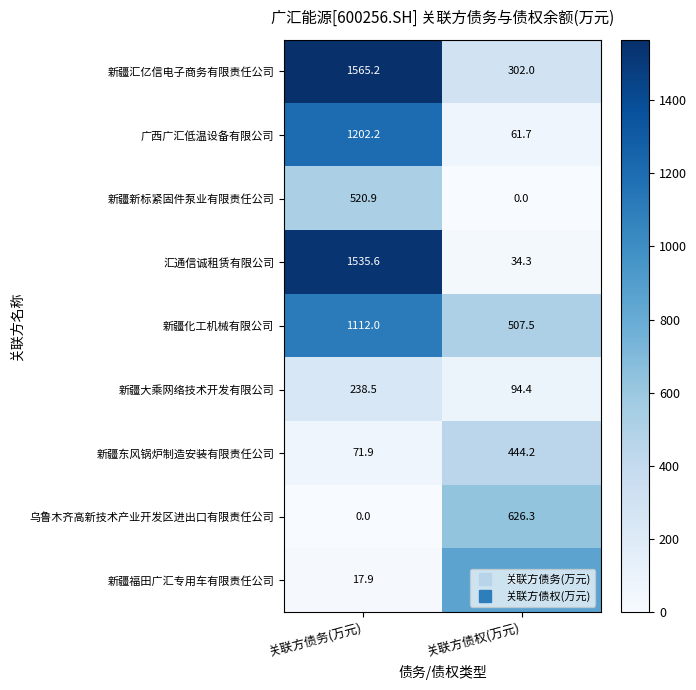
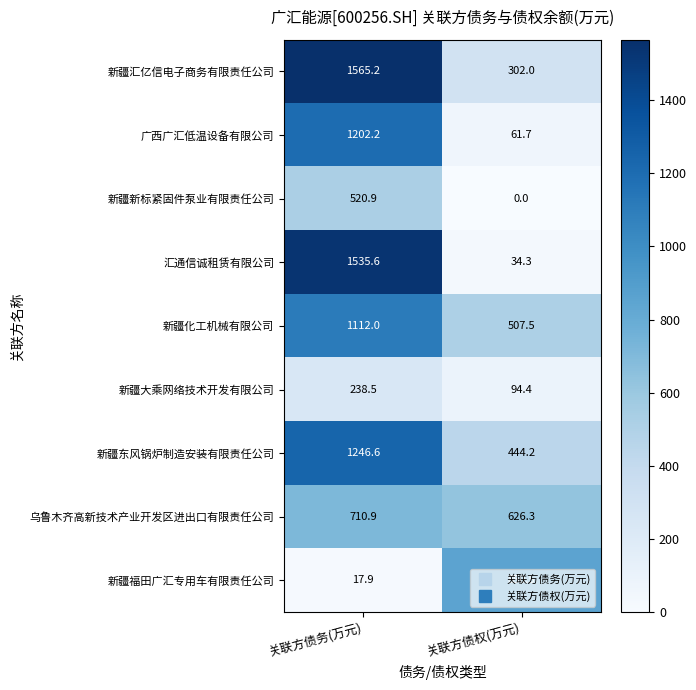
  {
    "新疆汇亿信电子商务有限责任公司": {
      "关联方债务(万元)": 1565.2,
      "关联方债权(万元)": 302.0
    },
    "广西广汇低温设备有限公司": {
      "关联方债务(万元)": 1202.2,
      "关联方债权(万元)": 61.7
    },
    "新疆新标紧固件泵业有限责任公司": {
      "关联方债务(万元)": 520.9,
      "关联方债权(万元)": 0.0
    },
    "汇通信诚租赁有限公司": {
      "关联方债务(万元)": 1535.6,
      "关联方债权(万元)": 34.3
    },
    "新疆化工机械有限公司": {
      "关联方债务(万元)": 1112.0,
      "关联方债权(万元)": 507.5
    },
    "新疆大乘网络技术开发有限公司": {
      "关联方债务(万元)": 238.5,
      "关联方债权(万元)": 94.4
    },
    "新疆东风锅炉制造安装有限责任公司": {
-     "关联方债务(万元)": 71.9,
+     "关联方债务(万元)": 1246.6,
      "关联方债权(万元)": 444.2
    },
    "乌鲁木齐高新技术产业开发区进出口有限责任公司": {
-     "关联方债务(万元)": 0.0,
+     "关联方债务(万元)": 710.9,
      "关联方债权(万元)": 626.3
    },
    "新疆福田广汇专用车有限责任公司": {
      "关联方债务(万元)": 17.9
    }
  }
